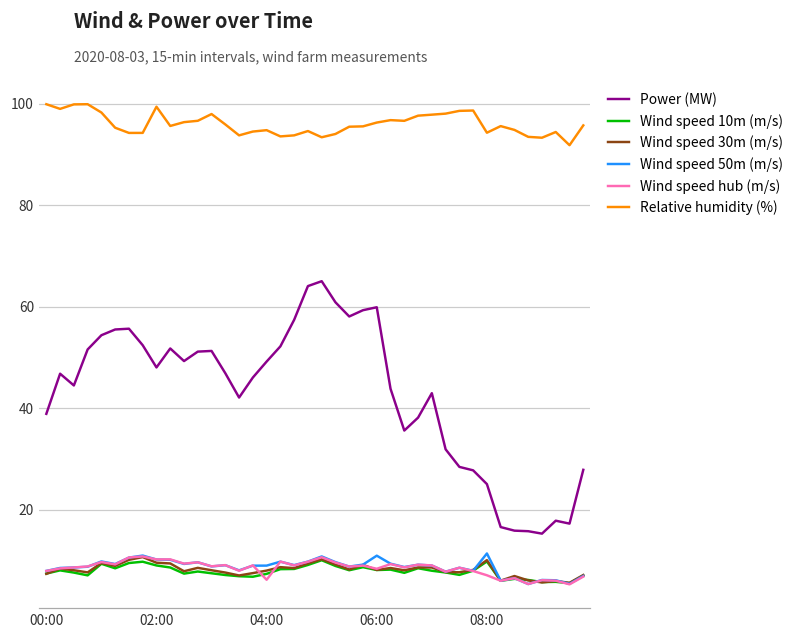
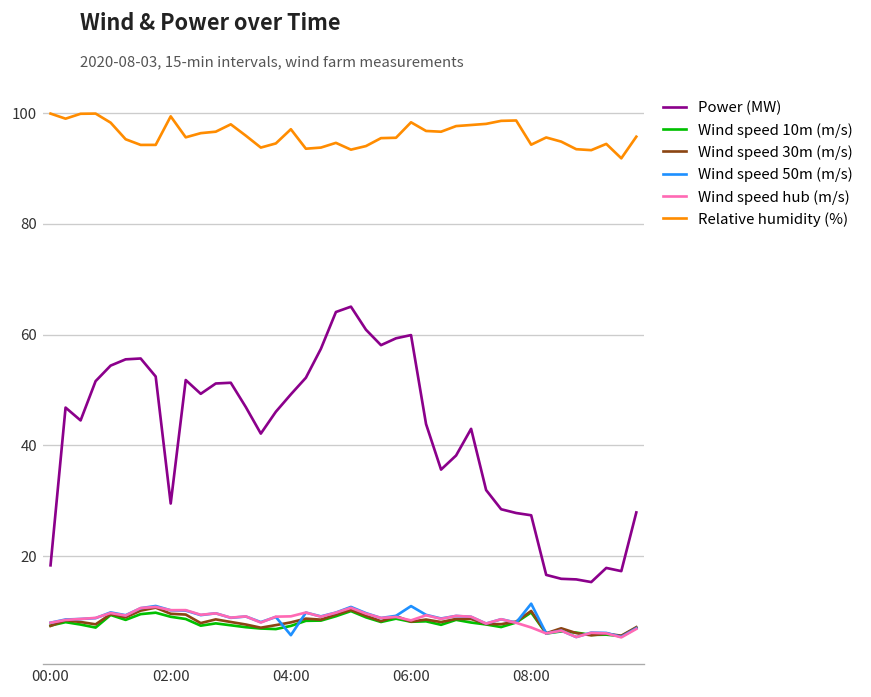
  {
    "Power (MW)": {
-     "00:00": 39,
-     "02:00": 48,
+     "00:00": 18,
+     "02:00": 29,
      "04:00": 49,
      "06:00": 60,
-     "08:00": 25
+     "08:00": 27
    },
    "Wind speed 10m (m/s)": {
      "02:00": 9,
      "04:00": 7
    },
    "Wind speed 30m (m/s)": {
      "02:00": 10,
      "04:00": 8
    },
    "Wind speed 50m (m/s)": {
-     "04:00": 9,
+     "04:00": 6,
      "06:00": 11,
      "08:00": 11
    },
    "Wind speed hub (m/s)": {
-     "04:00": 6,
+     "04:00": 9,
      "08:00": 7
    },
    "Relative humidity (%)": {
      "00:00": 100,
      "02:00": 99,
-     "04:00": 95,
-     "06:00": 96,
+     "04:00": 97,
+     "06:00": 98,
      "08:00": 94
    }
  }
